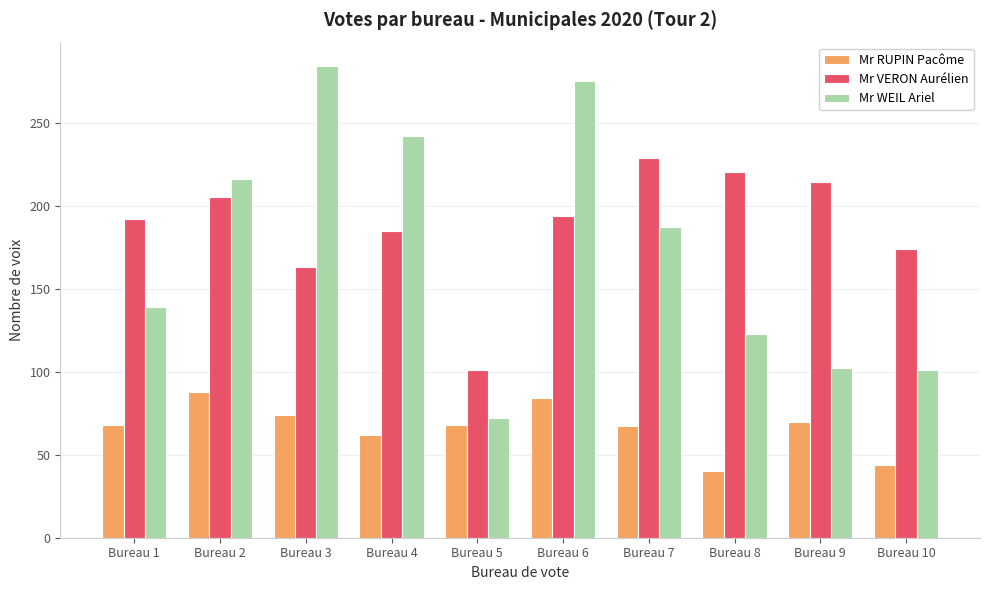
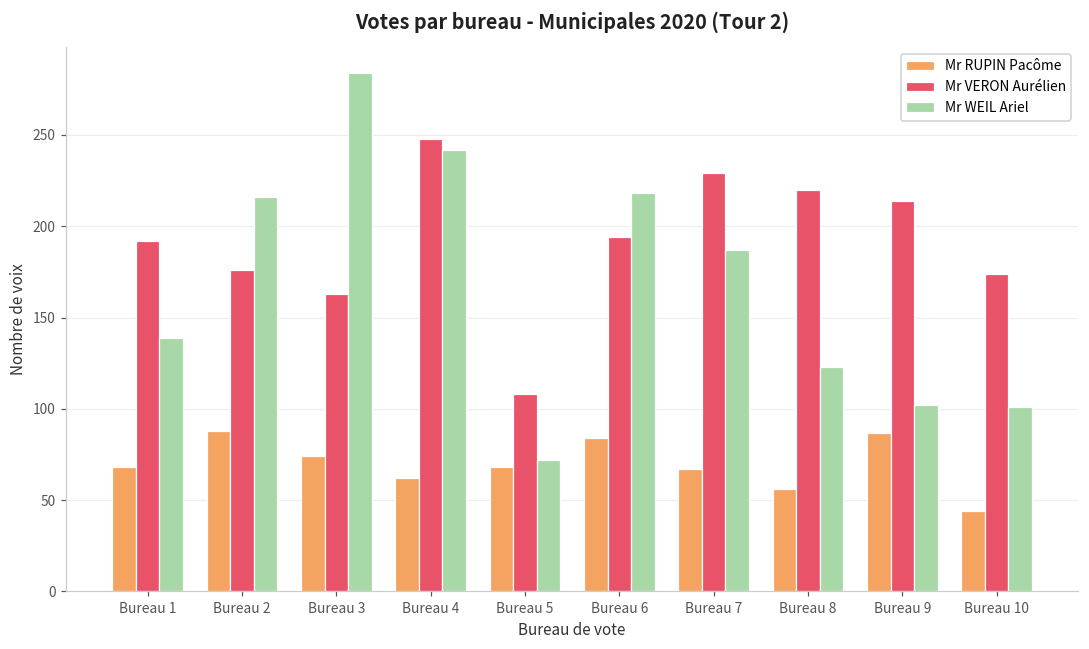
  {
    "Mr RUPIN Pacôme": {
      "Bureau 1": 68,
      "Bureau 2": 88,
      "Bureau 3": 74,
      "Bureau 4": 62,
      "Bureau 5": 68,
      "Bureau 6": 84,
      "Bureau 7": 67,
-     "Bureau 8": 40,
-     "Bureau 9": 70,
+     "Bureau 8": 56,
+     "Bureau 9": 87,
      "Bureau 10": 44
    },
    "Mr VERON Aurélien": {
      "Bureau 1": 192,
-     "Bureau 2": 205,
+     "Bureau 2": 176,
      "Bureau 3": 163,
-     "Bureau 4": 185,
-     "Bureau 5": 101,
+     "Bureau 4": 248,
+     "Bureau 5": 108,
      "Bureau 6": 194,
      "Bureau 7": 229,
      "Bureau 8": 220,
      "Bureau 9": 214,
      "Bureau 10": 174
    },
    "Mr WEIL Ariel": {
      "Bureau 1": 139,
      "Bureau 2": 216,
      "Bureau 3": 284,
      "Bureau 4": 242,
      "Bureau 5": 72,
-     "Bureau 6": 275,
+     "Bureau 6": 218,
      "Bureau 7": 187,
      "Bureau 8": 123,
      "Bureau 9": 102,
      "Bureau 10": 101
    }
  }
